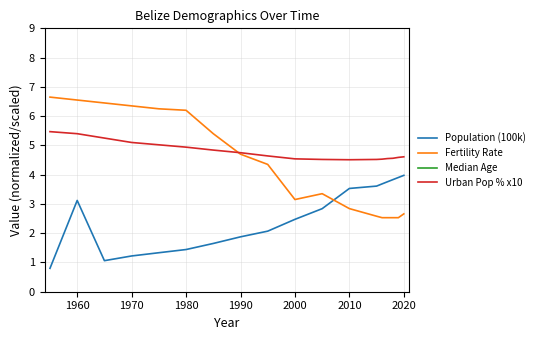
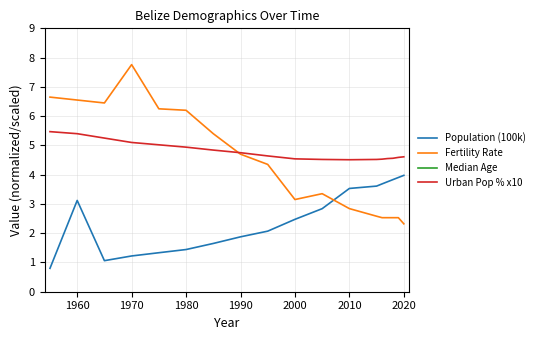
  {
    "Population (100k)": {
      "1960": 3.1,
      "1970": 1.2,
      "1980": 1.4,
      "1990": 1.9,
      "2000": 2.5,
      "2010": 3.5,
      "2020": 4.0
    },
    "Fertility Rate": {
      "1960": 6.6,
-     "1970": 6.4,
+     "1970": 7.8,
      "1980": 6.2,
      "2000": 3.2,
      "2010": 2.8,
-     "2020": 2.7
+     "2020": 2.3
    },
    "Urban Pop % x10": {
      "1960": 5.4,
      "1970": 5.1,
      "1980": 4.9,
      "2000": 4.5,
      "2010": 4.5,
      "2020": 4.6
    }
  }
